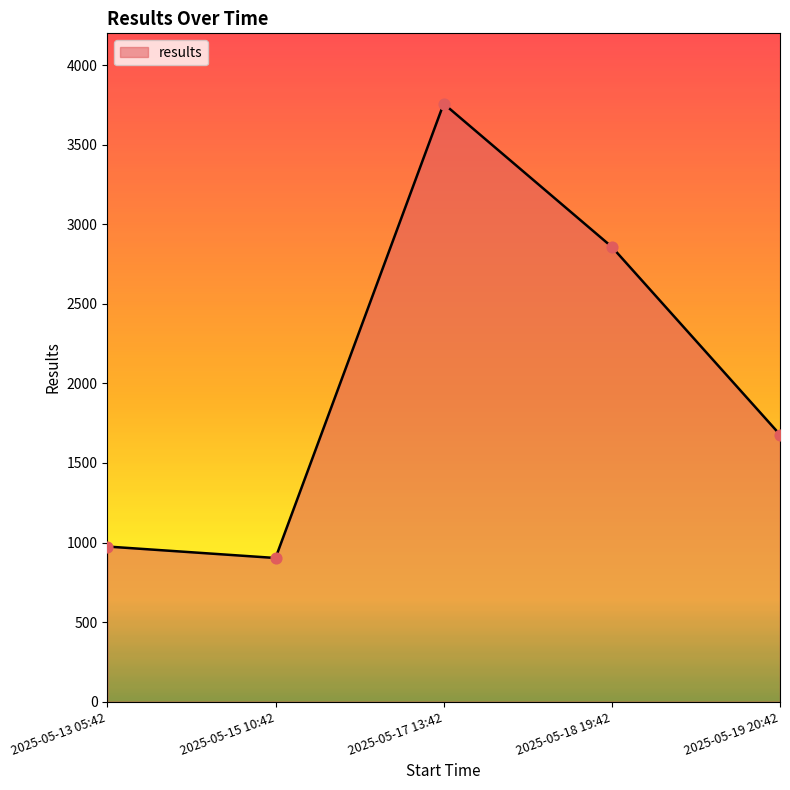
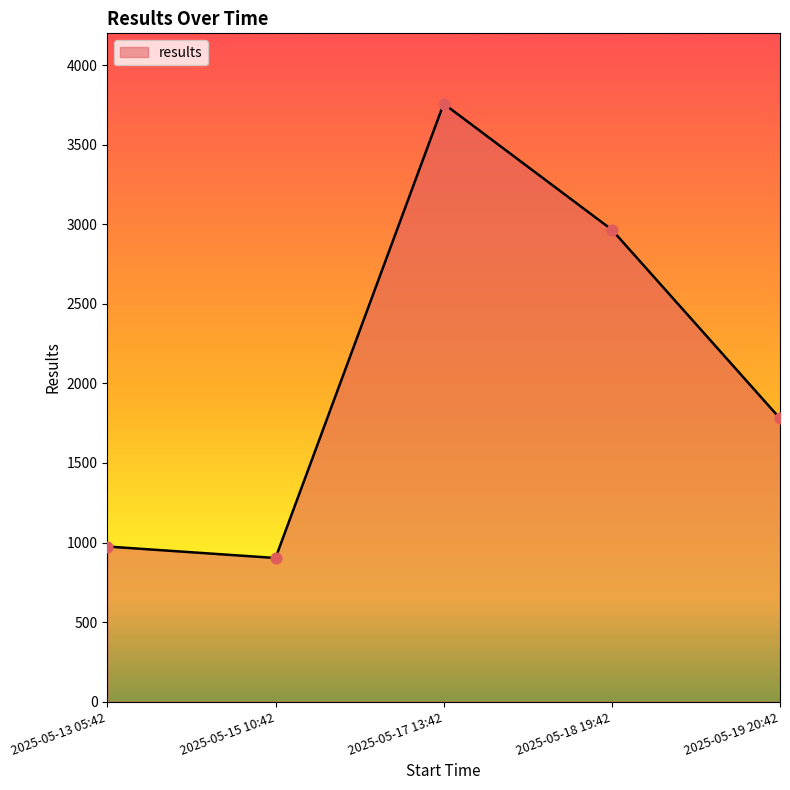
  {
    "2025-05-13 05:42": 980,
    "2025-05-15 10:42": 900,
    "2025-05-17 13:42": 3760,
-   "2025-05-18 19:42": 2860,
-   "2025-05-19 20:42": 1680
+   "2025-05-18 19:42": 2970,
+   "2025-05-19 20:42": 1780
  }
